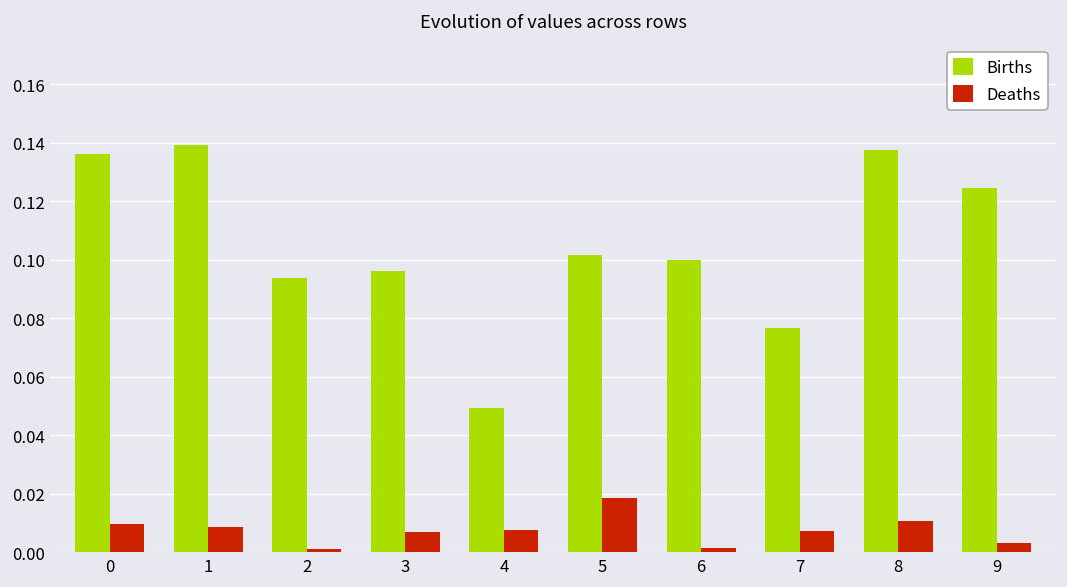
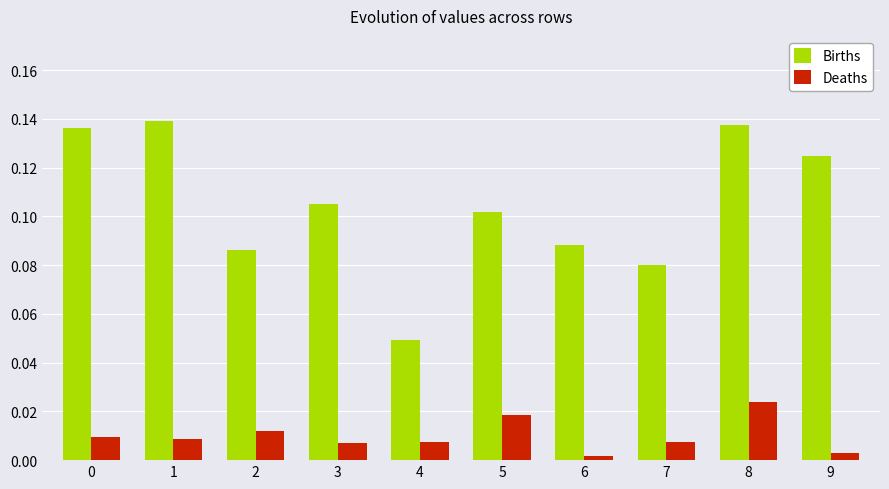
  {
    "Births": {
      "0": 0.136,
      "1": 0.139,
-     "2": 0.094,
-     "3": 0.096,
+     "2": 0.086,
+     "3": 0.105,
      "4": 0.049,
      "5": 0.102,
-     "6": 0.100,
-     "7": 0.077,
+     "6": 0.088,
+     "7": 0.080,
      "8": 0.138,
      "9": 0.125
    },
    "Deaths": {
      "0": 0.010,
      "1": 0.009,
-     "2": 0.001,
+     "2": 0.012,
      "3": 0.007,
      "4": 0.008,
      "5": 0.019,
      "6": 0.002,
      "7": 0.007,
-     "8": 0.011,
+     "8": 0.024,
      "9": 0.003
    }
  }
